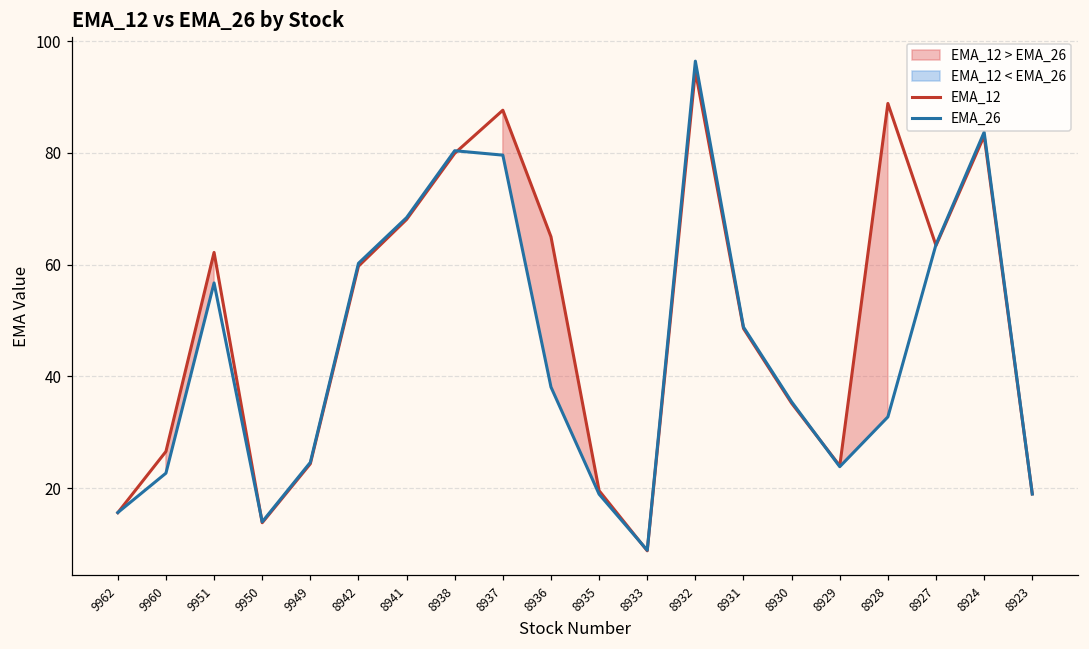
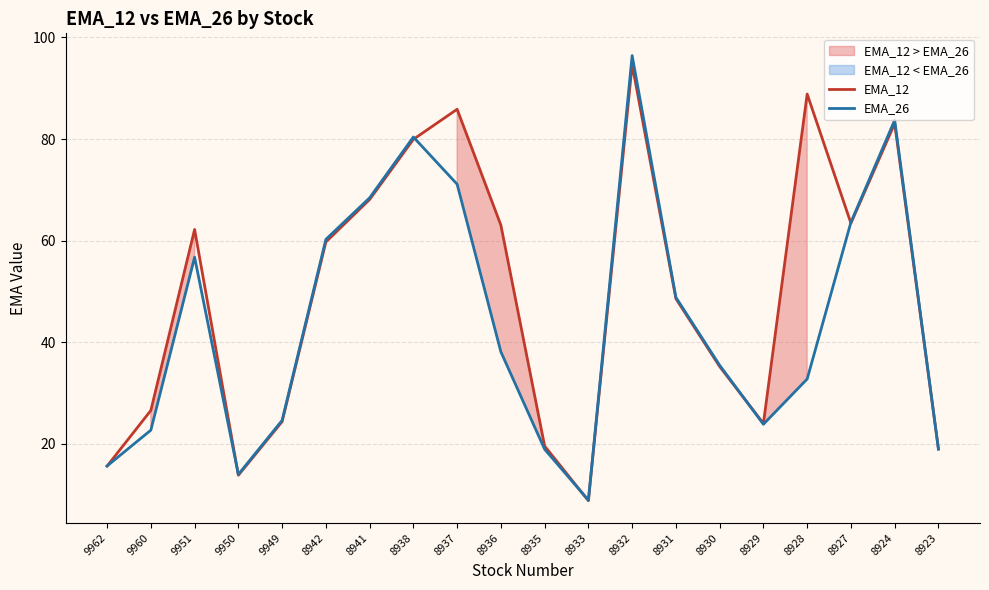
  {
    "EMA_12": {
      "9960": 27,
      "9951": 62,
      "8942": 60,
-     "8937": 88,
-     "8936": 65,
+     "8937": 86,
+     "8936": 63,
      "8935": 20,
      "8932": 95,
      "8928": 89,
      "8924": 83
    },
    "EMA_26": {
      "9960": 23,
      "9951": 57,
      "8942": 60,
-     "8937": 80,
+     "8937": 71,
      "8936": 38,
      "8935": 19,
      "8932": 96,
      "8928": 33
    }
  }
